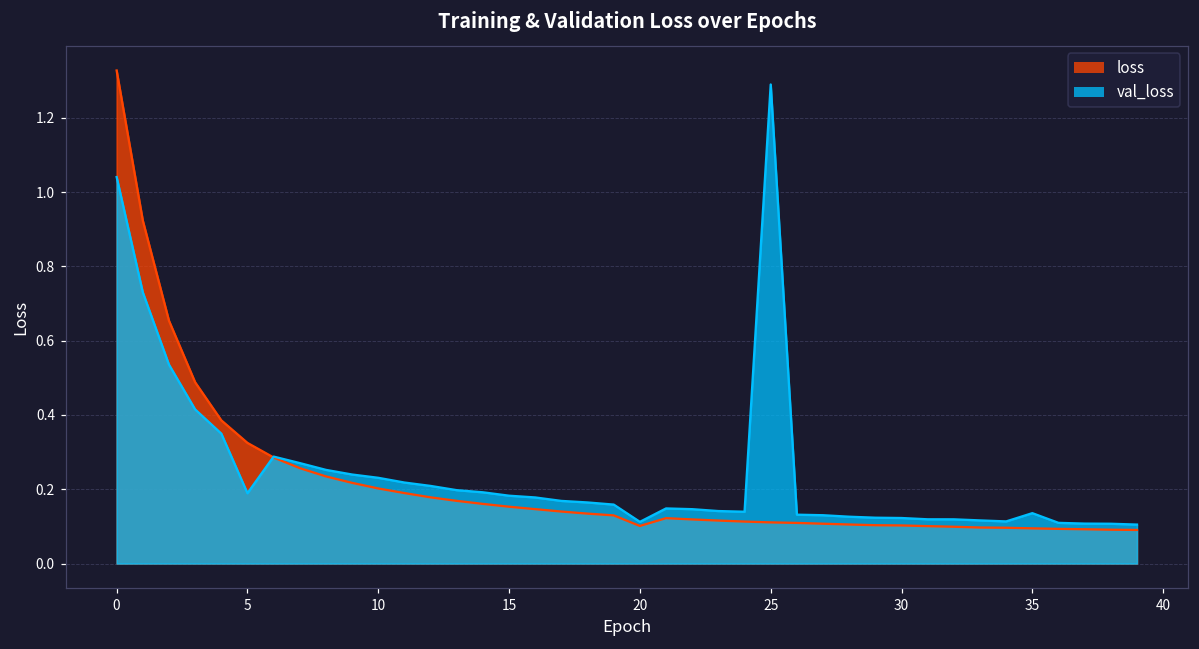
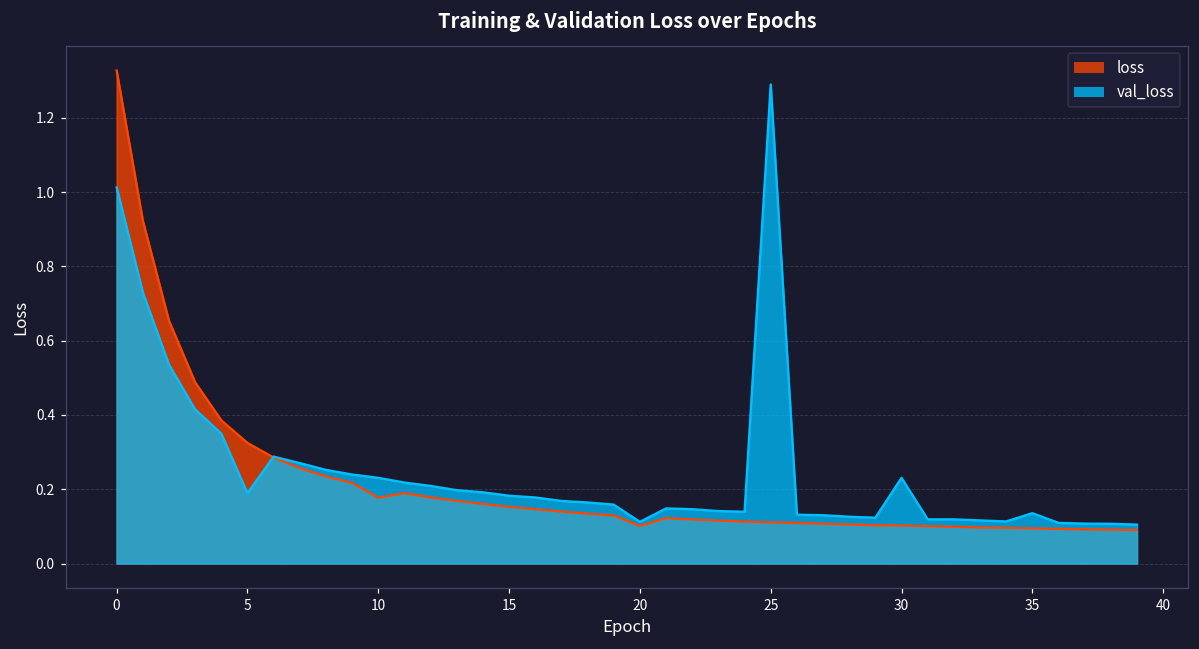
  {
    "loss": {
      "0": 1.33,
      "5": 0.32,
-     "10": 0.20,
+     "10": 0.18,
      "15": 0.15,
      "20": 0.10,
      "25": 0.11,
      "30": 0.10,
      "35": 0.09
    },
    "val_loss": {
-     "0": 1.04,
+     "0": 1.01,
      "5": 0.19,
      "10": 0.23,
      "15": 0.18,
      "20": 0.11,
      "25": 1.29,
-     "30": 0.12,
+     "30": 0.23,
      "35": 0.14
    }
  }
